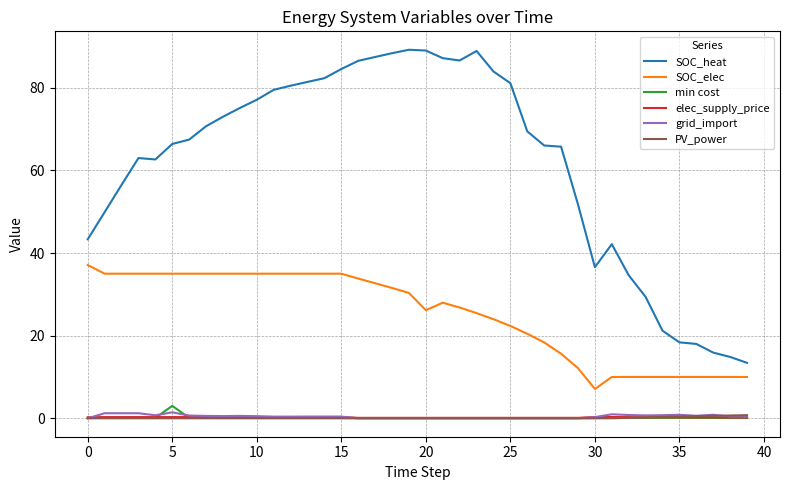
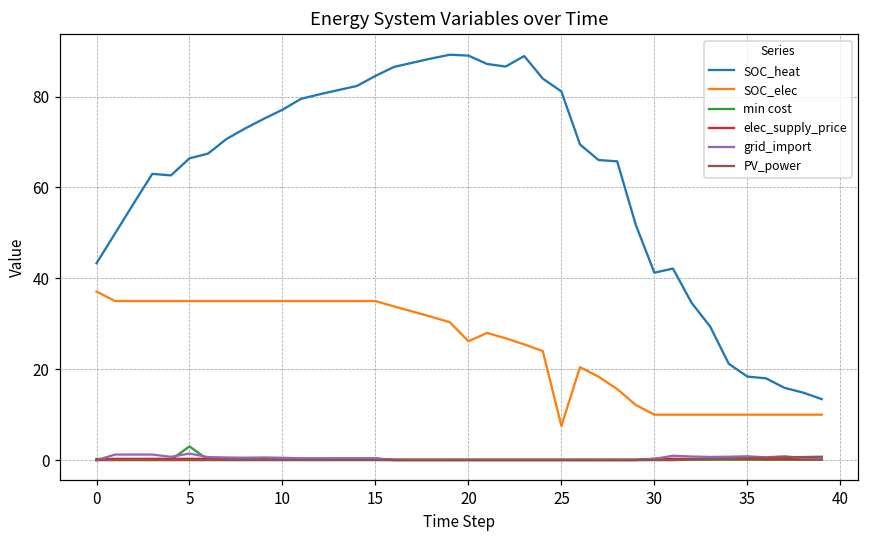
  {
    "SOC_heat": {
      "0": 43,
      "5": 66,
      "10": 77,
      "15": 85,
      "20": 89,
      "25": 81,
-     "30": 37,
+     "30": 41,
      "35": 18
    },
    "SOC_elec": {
      "0": 37,
      "5": 35,
      "10": 35,
      "15": 35,
      "20": 26,
-     "25": 22,
-     "30": 7,
+     "25": 8,
+     "30": 10,
      "35": 10
    },
    "min cost": {
      "5": 3
    },
    "grid_import": {
      "5": 1
    }
  }
